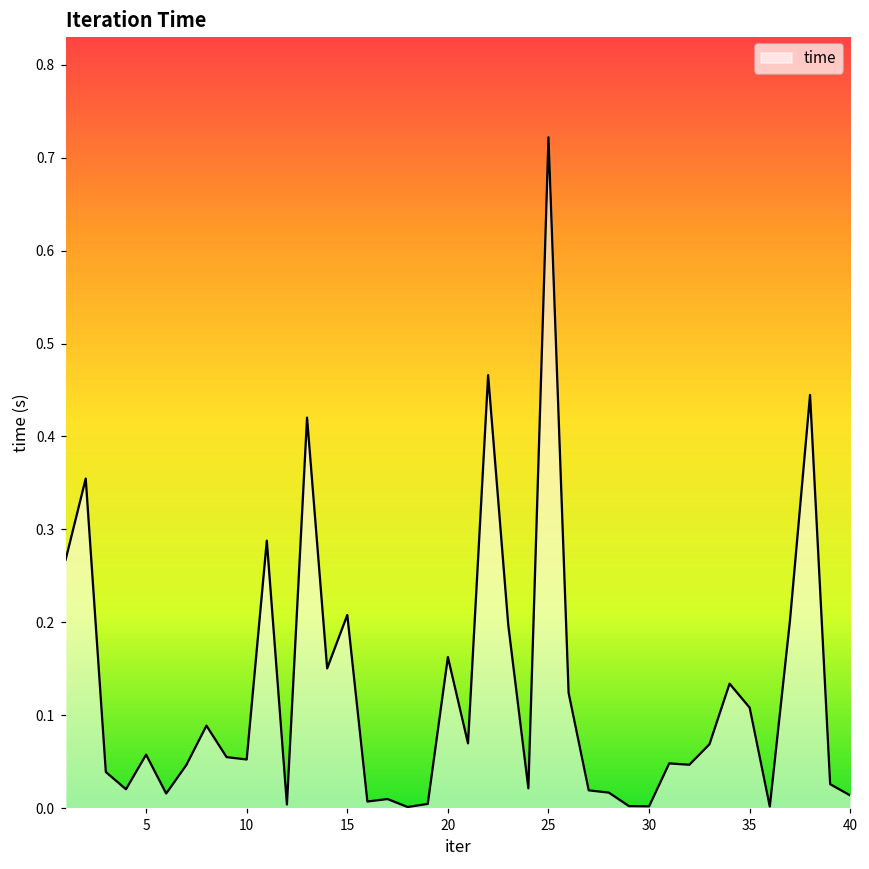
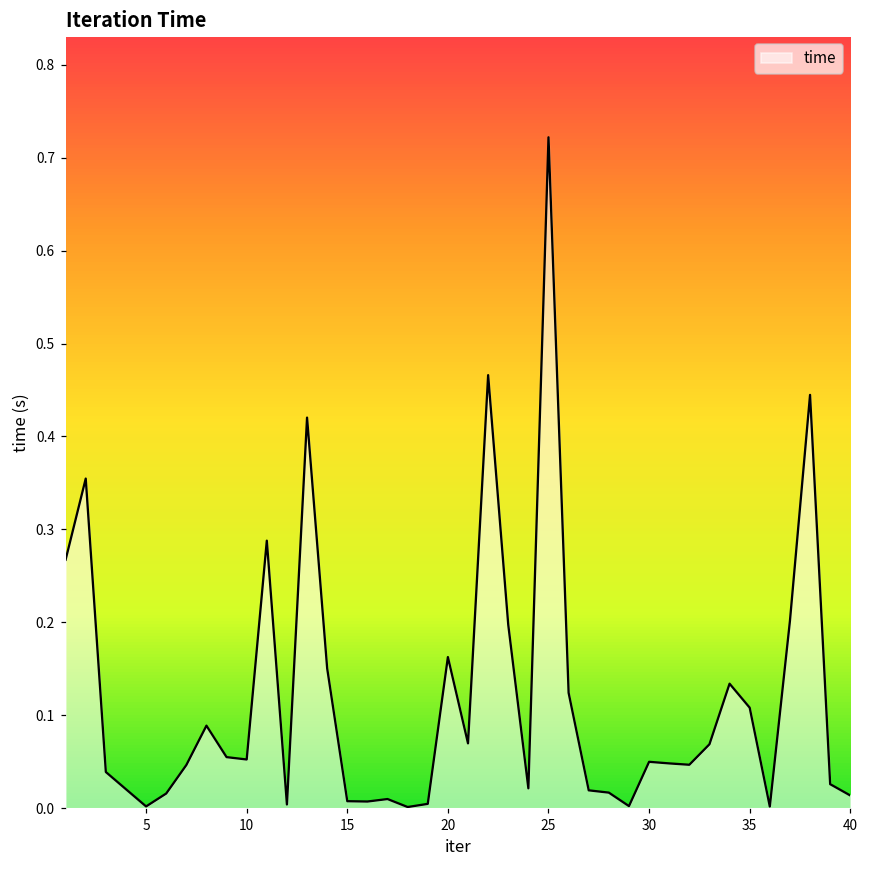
  {
-   "5": 0.06,
+   "5": 0.00,
    "10": 0.05,
-   "15": 0.21,
+   "15": 0.01,
    "20": 0.16,
    "25": 0.72,
-   "30": 0.00,
+   "30": 0.05,
    "35": 0.11,
    "40": 0.01
  }
